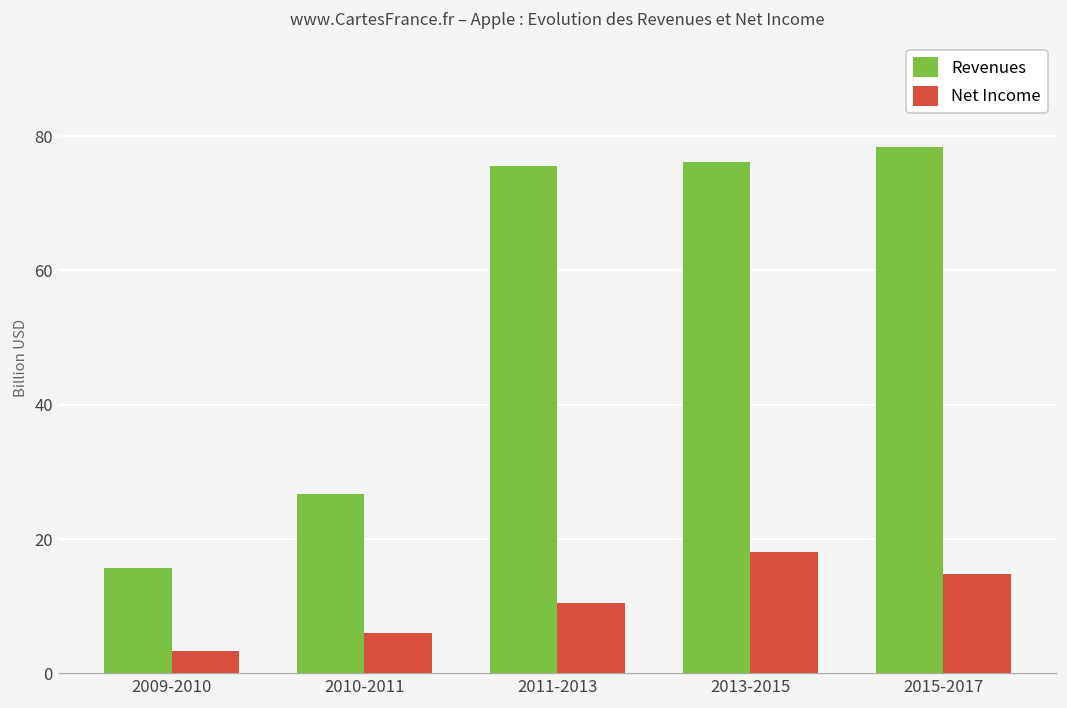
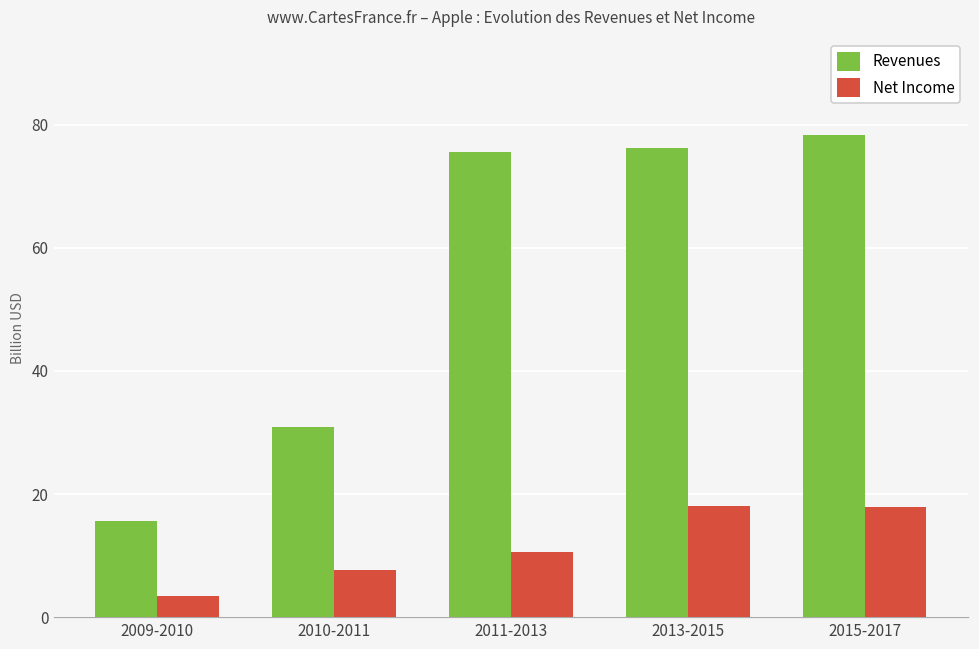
  {
    "Revenues": {
      "2009-2010": 16,
-     "2010-2011": 27,
+     "2010-2011": 31,
      "2011-2013": 76,
      "2013-2015": 76,
      "2015-2017": 78
    },
    "Net Income": {
      "2009-2010": 3,
-     "2010-2011": 6,
+     "2010-2011": 8,
      "2011-2013": 11,
      "2013-2015": 18,
-     "2015-2017": 15
+     "2015-2017": 18
    }
  }
